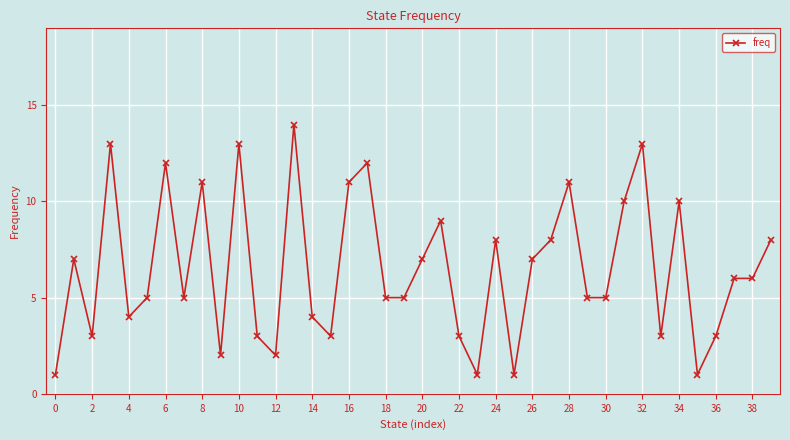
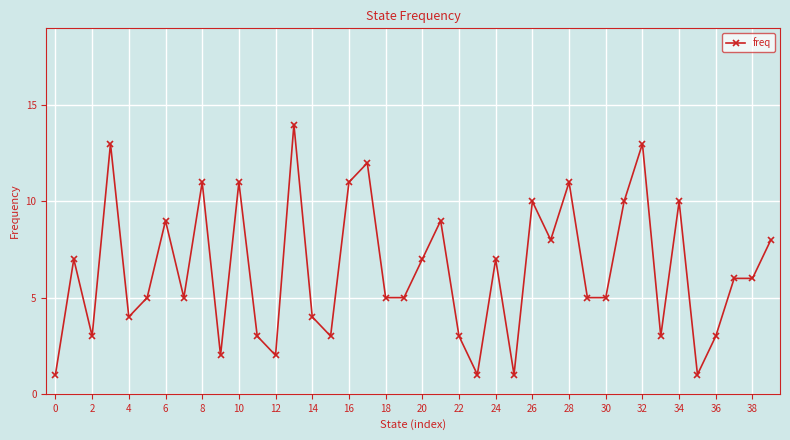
  {
    "0": 1,
    "2": 3,
    "4": 4,
-   "6": 12,
+   "6": 9,
    "8": 11,
-   "10": 13,
+   "10": 11,
    "12": 2,
    "14": 4,
    "16": 11,
    "18": 5,
    "20": 7,
    "22": 3,
-   "24": 8,
-   "26": 7,
+   "24": 7,
+   "26": 10,
    "28": 11,
    "30": 5,
    "32": 13,
    "34": 10,
    "36": 3,
    "38": 6
  }
